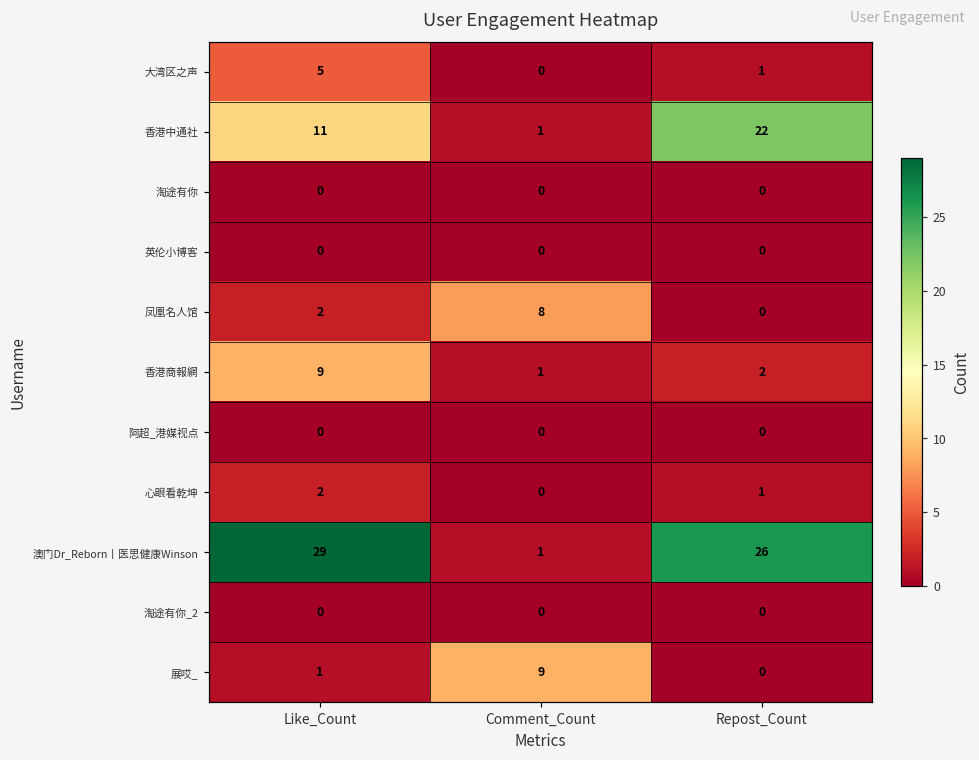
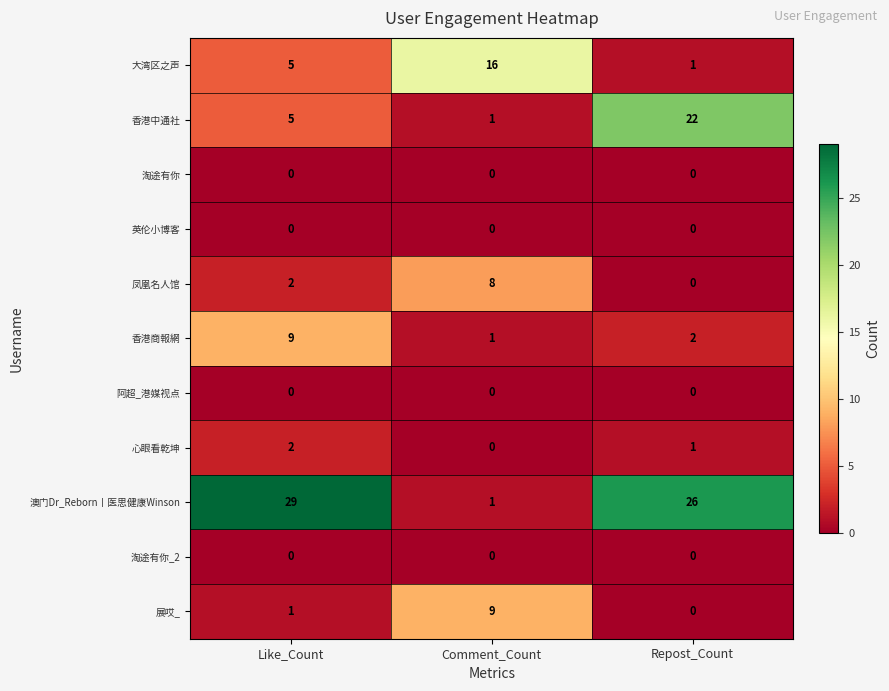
  {
    "大湾区之声": {
      "Like_Count": 5,
-     "Comment_Count": 0,
+     "Comment_Count": 16,
      "Repost_Count": 1
    },
    "香港中通社": {
-     "Like_Count": 11,
+     "Like_Count": 5,
      "Comment_Count": 1,
      "Repost_Count": 22
    },
    "淘途有你": {
      "Like_Count": 0,
      "Comment_Count": 0,
      "Repost_Count": 0
    },
    "英伦小博客": {
      "Like_Count": 0,
      "Comment_Count": 0,
      "Repost_Count": 0
    },
    "凤凰名人馆": {
      "Like_Count": 2,
      "Comment_Count": 8,
      "Repost_Count": 0
    },
    "香港商報網": {
      "Like_Count": 9,
      "Comment_Count": 1,
      "Repost_Count": 2
    },
    "阿超_港媒视点": {
      "Like_Count": 0,
      "Comment_Count": 0,
      "Repost_Count": 0
    },
    "心眼看乾坤": {
      "Like_Count": 2,
      "Comment_Count": 0,
      "Repost_Count": 1
    },
    "澳门Dr_Reborn丨医思健康Winson": {
      "Like_Count": 29,
      "Comment_Count": 1,
      "Repost_Count": 26
    },
    "淘途有你_2": {
      "Like_Count": 0,
      "Comment_Count": 0,
      "Repost_Count": 0
    },
    "展哎_": {
      "Like_Count": 1,
      "Comment_Count": 9,
      "Repost_Count": 0
    }
  }
